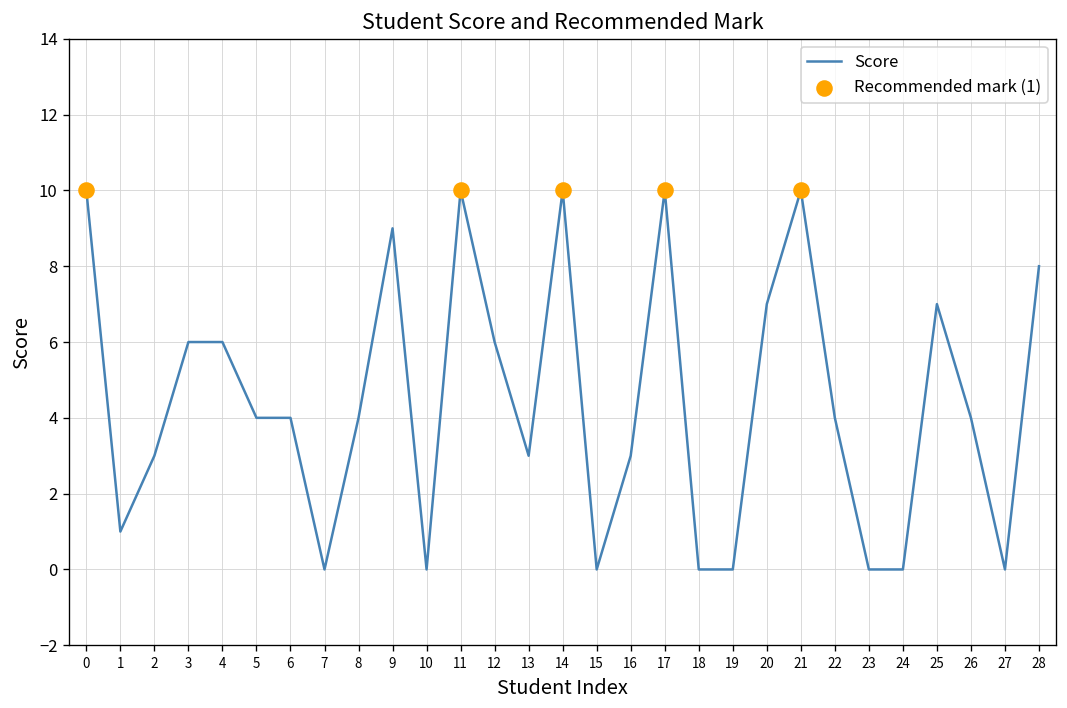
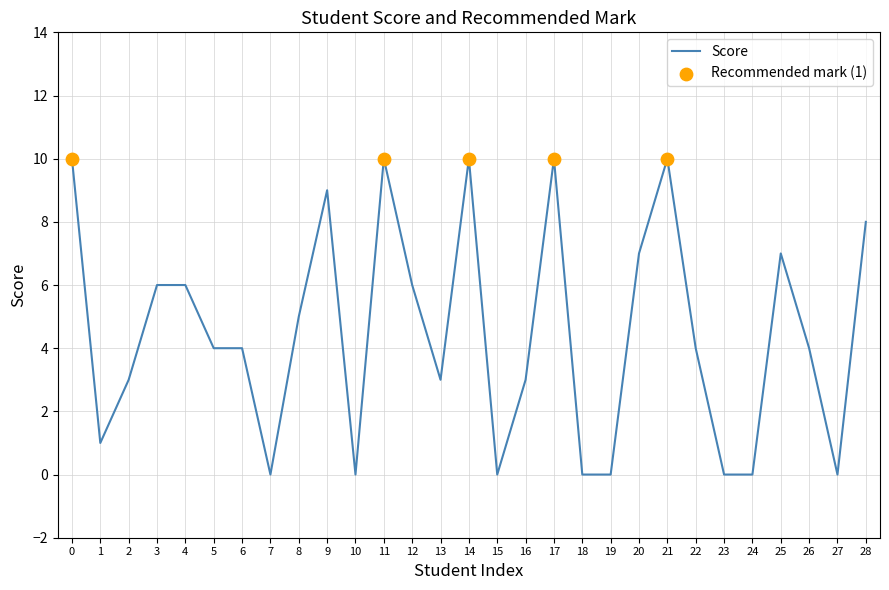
  {
    "Score": {
      "1": 1,
      "2": 3,
      "3": 6,
      "4": 6,
      "5": 4,
      "6": 4,
      "7": 0,
-     "8": 4,
+     "8": 5,
      "9": 9,
      "10": 0,
      "12": 6,
      "13": 3,
      "15": 0,
      "16": 3,
      "18": 0,
      "19": 0,
      "20": 7,
      "22": 4,
      "23": 0,
      "24": 0,
      "25": 7,
      "26": 4,
      "27": 0,
      "28": 8
    }
  }
